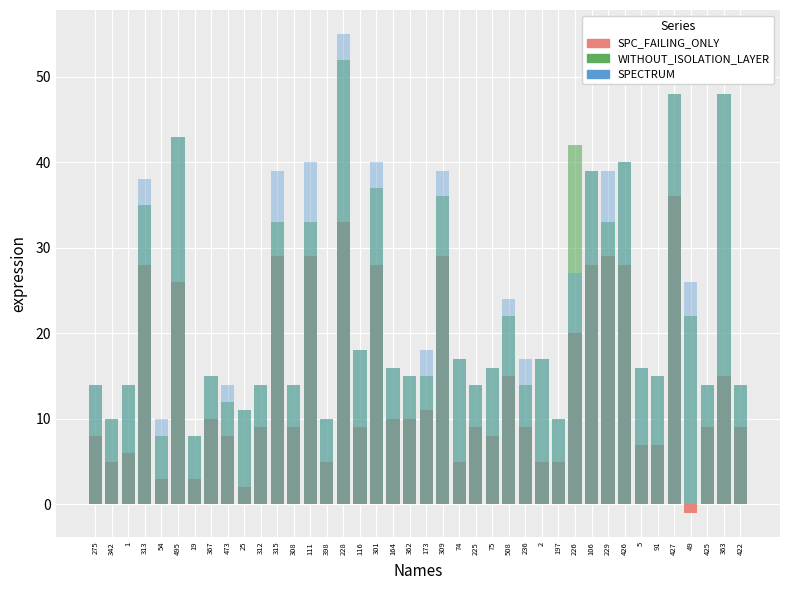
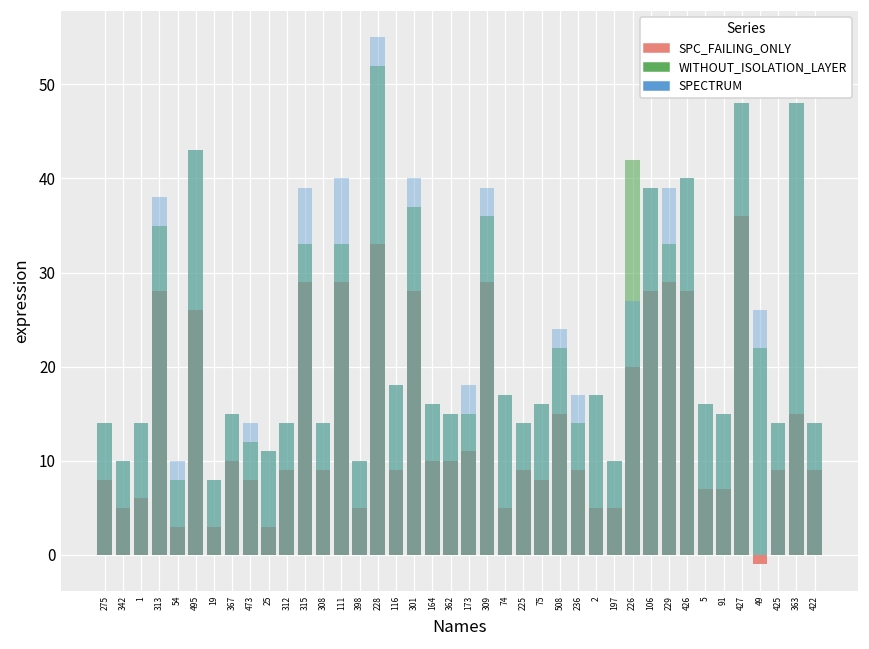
  {
    "SPC_FAILING_ONLY": {
-     "25": 2,
+     "25": 3,
      "49": -1
    },
    "WITHOUT_ISOLATION_LAYER": {
      "275": 14,
      "342": 10,
      "1": 14,
      "495": 43,
      "19": 8,
      "367": 15,
      "25": 11,
      "312": 14,
      "308": 14,
      "398": 10,
      "116": 18,
      "164": 16,
      "362": 15,
      "74": 17,
      "225": 14,
      "75": 16,
      "2": 17,
      "197": 10,
      "226": 42,
      "106": 39,
      "426": 40,
      "5": 16,
      "91": 15,
      "427": 48,
      "425": 14,
      "363": 48,
      "422": 14
    },
    "SPECTRUM": {
      "275": 14,
      "342": 10,
      "1": 14,
      "313": 38,
      "54": 10,
      "495": 43,
      "19": 8,
      "367": 15,
      "473": 14,
      "25": 11,
      "312": 14,
      "315": 39,
      "308": 14,
      "111": 40,
      "398": 10,
      "228": 55,
      "116": 18,
      "301": 40,
      "164": 16,
      "362": 15,
      "173": 18,
      "309": 39,
      "74": 17,
      "225": 14,
      "75": 16,
      "508": 24,
      "236": 17,
      "2": 17,
      "197": 10,
      "106": 39,
      "229": 39,
      "426": 40,
      "5": 16,
      "91": 15,
      "427": 48,
      "49": 26,
      "425": 14,
      "363": 48,
      "422": 14
    }
  }
